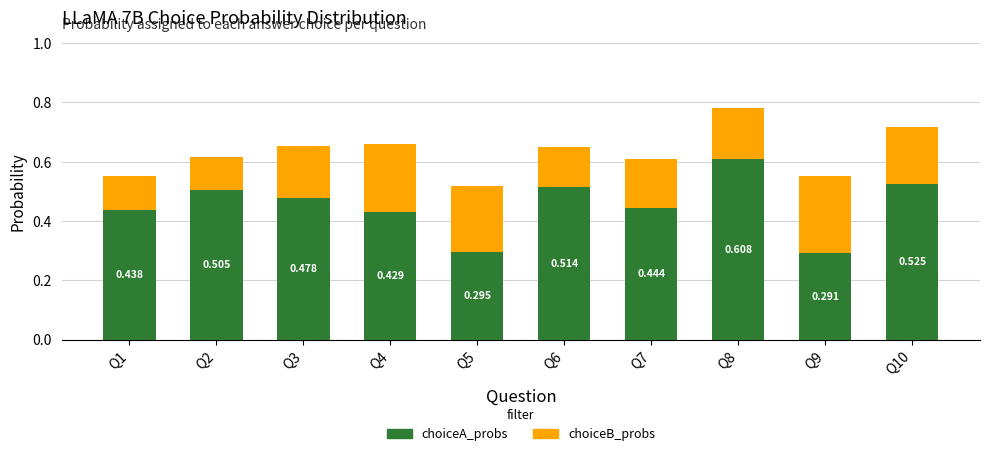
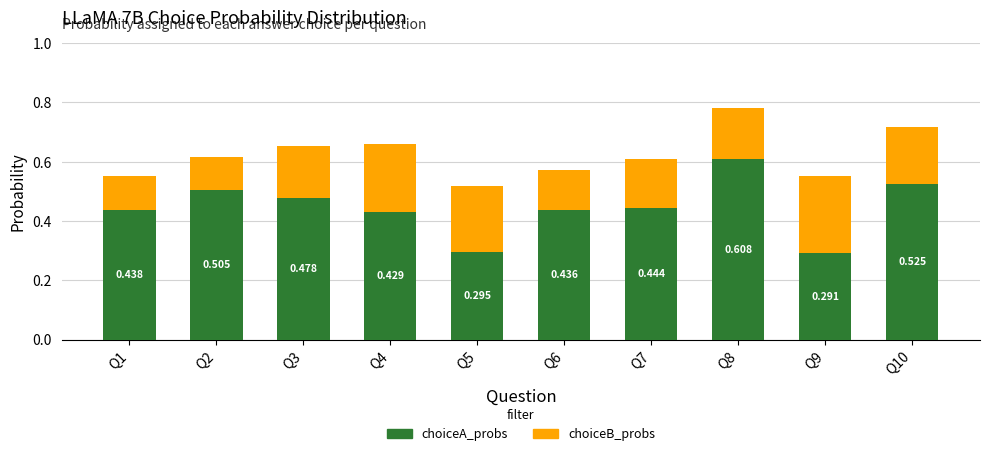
  {
    "choiceA_probs": {
      "Q1": 0.438,
      "Q2": 0.505,
      "Q3": 0.478,
      "Q4": 0.429,
      "Q5": 0.295,
-     "Q6": 0.514,
+     "Q6": 0.436,
      "Q7": 0.444,
      "Q8": 0.608,
      "Q9": 0.291,
      "Q10": 0.525
    },
    "choiceB_probs": {
      "Q1": 0.11,
      "Q2": 0.11,
      "Q3": 0.18,
      "Q4": 0.23,
      "Q5": 0.22,
      "Q6": 0.14,
      "Q7": 0.16,
      "Q8": 0.17,
      "Q9": 0.26,
      "Q10": 0.19
    }
  }
